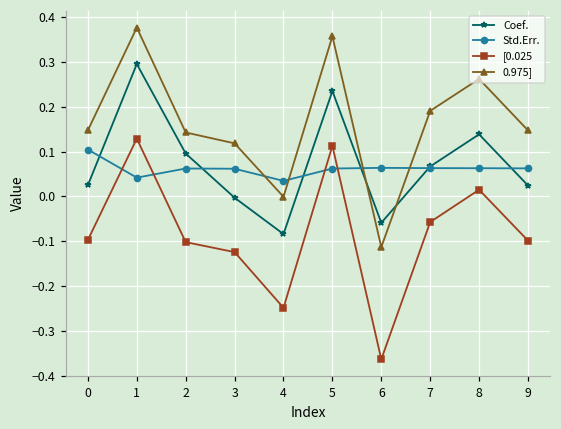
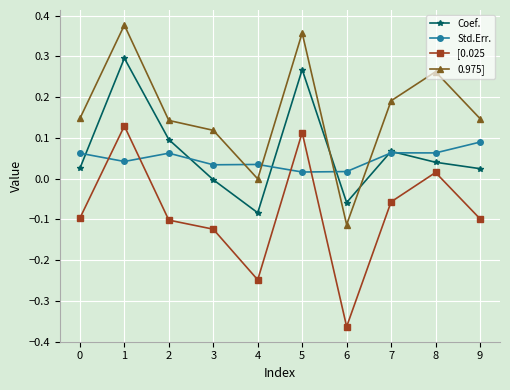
  {
    "Coef.": {
      "0": 0.03,
      "1": 0.30,
      "2": 0.10,
      "3": 0.00,
      "4": -0.08,
-     "5": 0.24,
+     "5": 0.27,
      "6": -0.06,
-     "8": 0.14,
+     "8": 0.04,
      "9": 0.02
    },
    "Std.Err.": {
-     "0": 0.10,
+     "0": 0.06,
      "1": 0.04,
      "2": 0.06,
-     "3": 0.06,
+     "3": 0.03,
      "4": 0.03,
-     "5": 0.06,
-     "6": 0.06,
+     "5": 0.02,
+     "6": 0.02,
      "8": 0.06,
-     "9": 0.06
+     "9": 0.09
    }
  }
